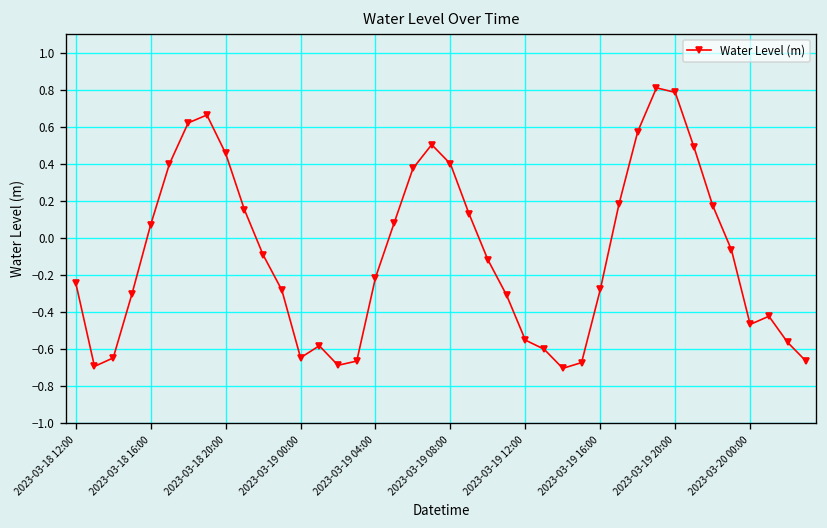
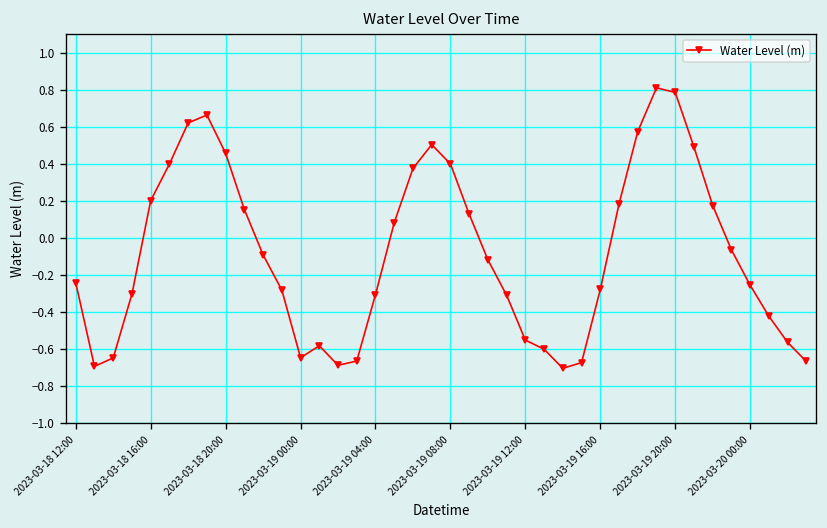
  {
    "2023-03-18 12:00": -0.24,
-   "2023-03-18 16:00": 0.07,
+   "2023-03-18 16:00": 0.20,
    "2023-03-18 20:00": 0.46,
    "2023-03-19 00:00": -0.65,
-   "2023-03-19 04:00": -0.22,
+   "2023-03-19 04:00": -0.31,
    "2023-03-19 08:00": 0.40,
    "2023-03-19 12:00": -0.55,
    "2023-03-19 16:00": -0.28,
    "2023-03-19 20:00": 0.78,
-   "2023-03-20 00:00": -0.47
+   "2023-03-20 00:00": -0.26
  }
